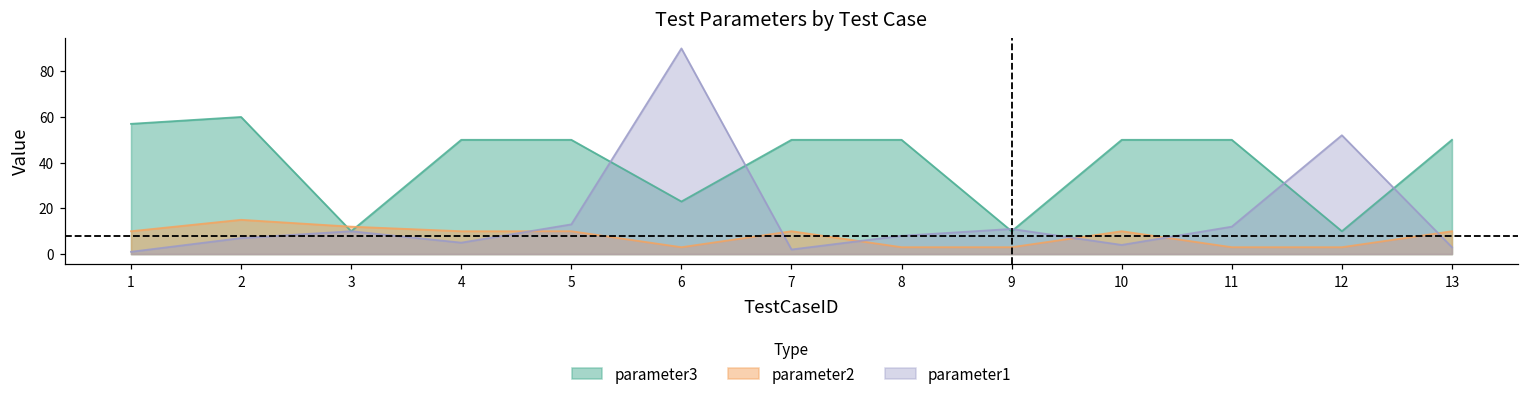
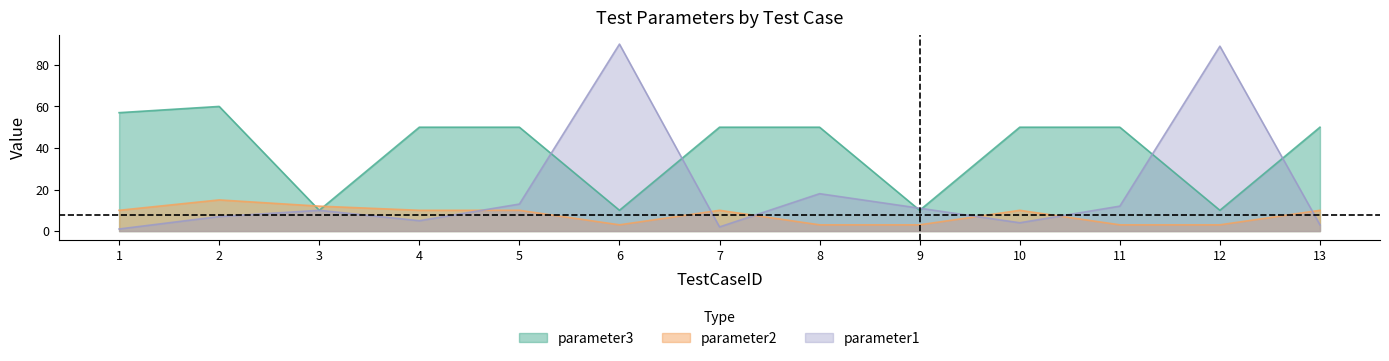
  {
    "parameter3": {
      "1": 57,
      "2": 60,
      "4": 50,
      "5": 50,
-     "6": 23,
+     "6": 10,
      "7": 50,
      "8": 50,
      "10": 50,
      "11": 50,
      "12": 10,
      "13": 50
    },
    "parameter2": {
      "1": 10,
      "2": 15,
      "3": 12,
      "4": 10,
      "5": 10,
      "6": 3,
      "7": 10,
      "8": 3,
      "9": 3,
      "10": 10,
      "11": 3,
      "12": 3,
      "13": 10
    },
    "parameter1": {
      "1": 1,
      "2": 7,
      "4": 5,
      "5": 13,
      "6": 90,
      "7": 2,
-     "8": 8,
+     "8": 18,
      "10": 4,
      "11": 12,
-     "12": 52,
+     "12": 89,
      "13": 3
    }
  }
